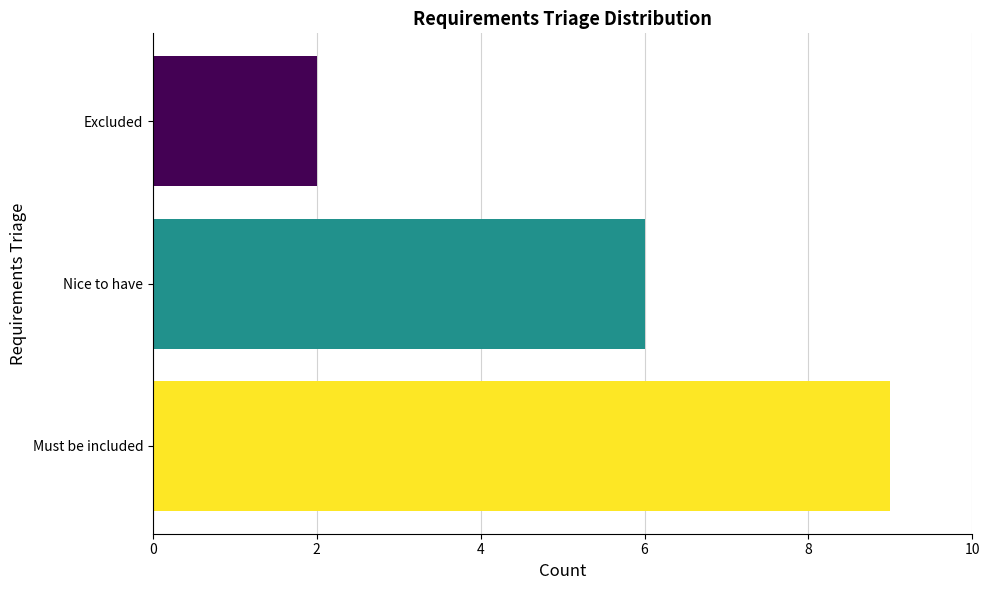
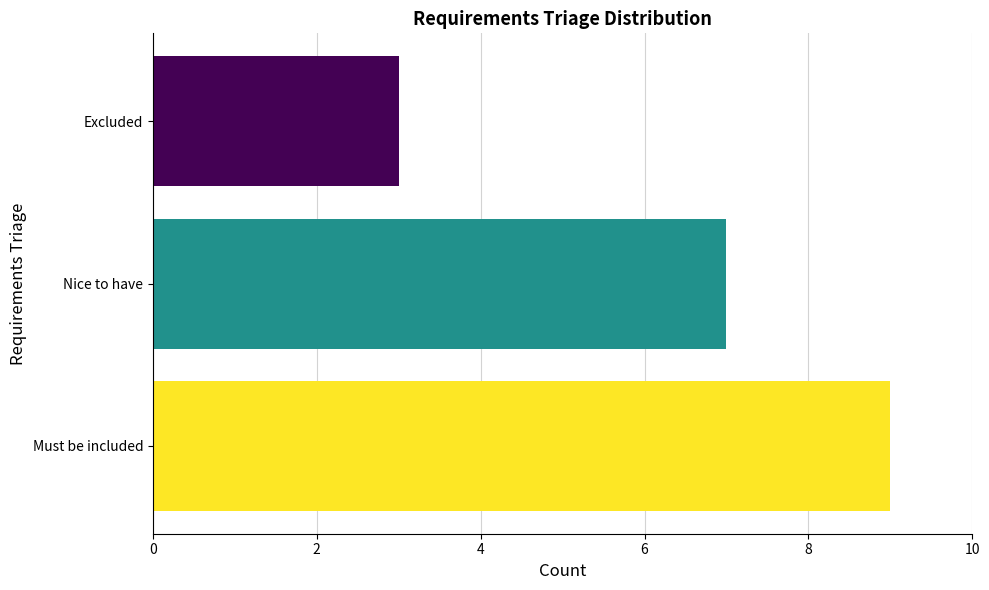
  {
-   "Excluded": 2,
-   "Nice to have": 6,
+   "Excluded": 3,
+   "Nice to have": 7,
    "Must be included": 9
  }
